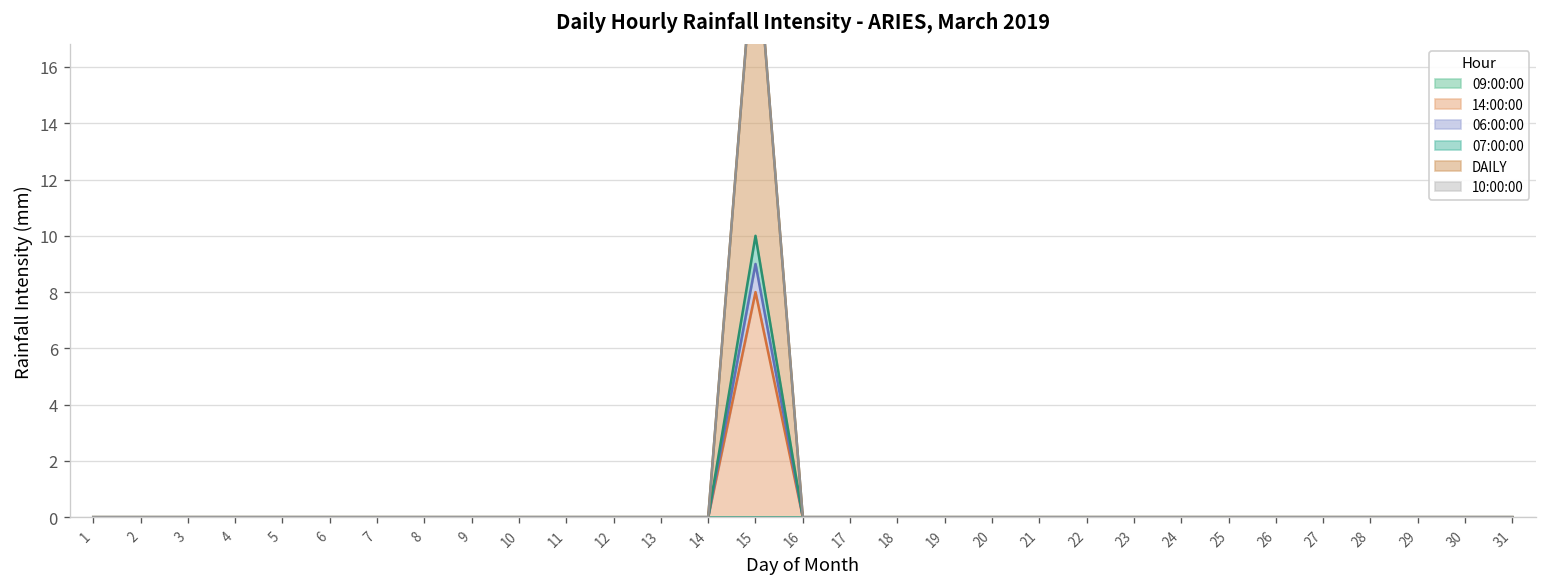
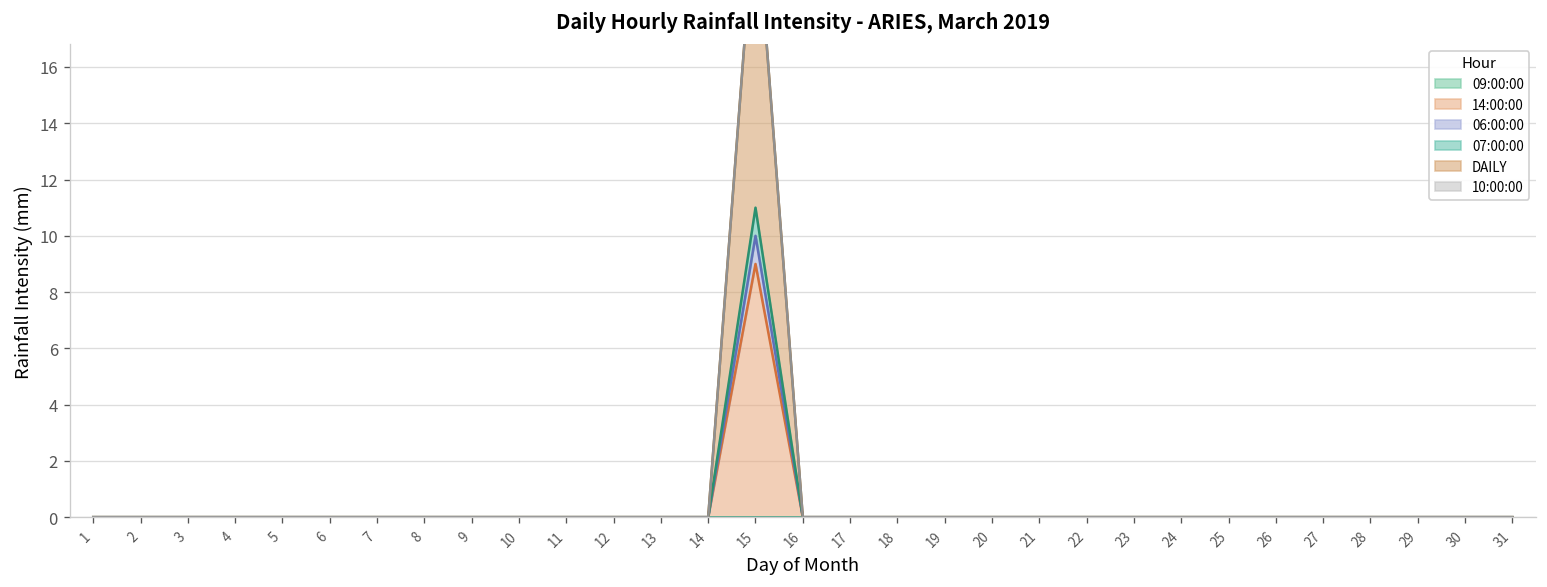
  {
    "14:00:00": {
-     "15": 8
+     "15": 9
    }
  }
